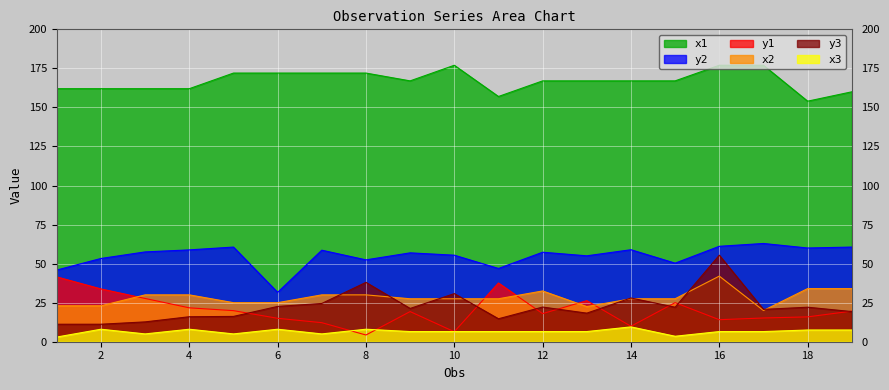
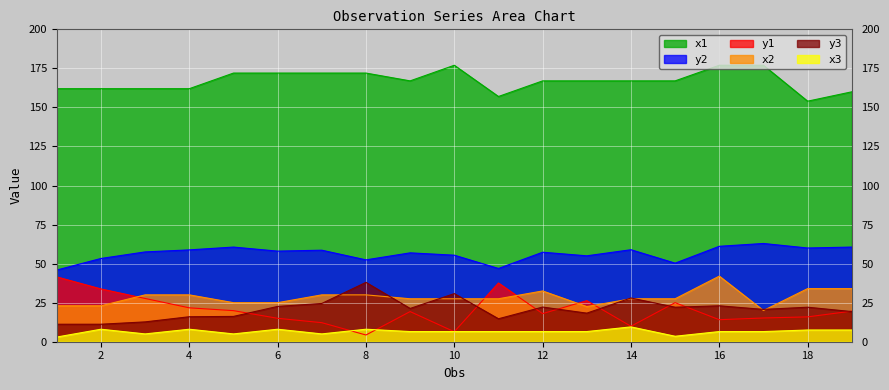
  {
    "x1": {
      "2": 162,
      "4": 162,
      "6": 172,
      "8": 172,
      "10": 177,
      "12": 167,
      "14": 167,
      "18": 154
    },
    "y2": {
      "2": 53,
      "4": 59,
-     "6": 32,
+     "6": 58,
      "8": 52,
      "10": 55,
      "12": 57,
      "14": 59,
      "16": 61,
      "18": 60
    },
    "y1": {
      "2": 34,
      "4": 22,
      "6": 15,
      "8": 4,
      "12": 18,
      "16": 14,
      "18": 16
    },
    "x2": {
      "2": 23,
      "4": 30,
      "6": 25,
      "8": 30,
      "10": 28,
      "12": 33,
      "16": 42,
      "18": 34
    },
    "y3": {
      "2": 11,
      "4": 16,
      "6": 23,
      "8": 38,
      "10": 31,
      "12": 22,
-     "16": 55,
+     "16": 23,
      "18": 22
    },
    "x3": {
      "2": 8,
      "4": 8,
      "6": 8,
      "8": 8,
      "12": 7,
      "16": 7,
      "18": 8
    }
  }
